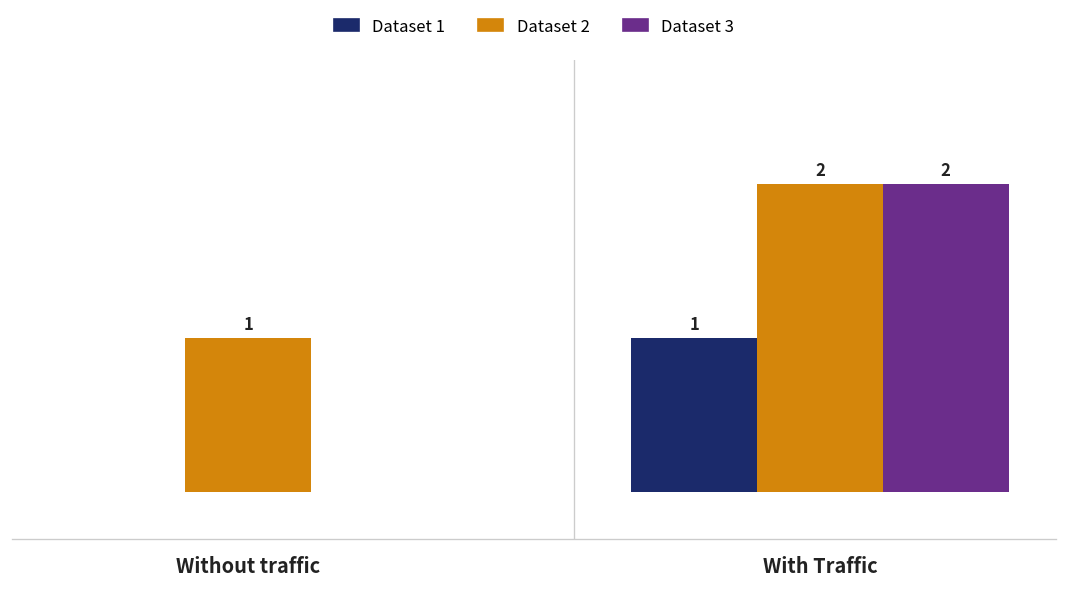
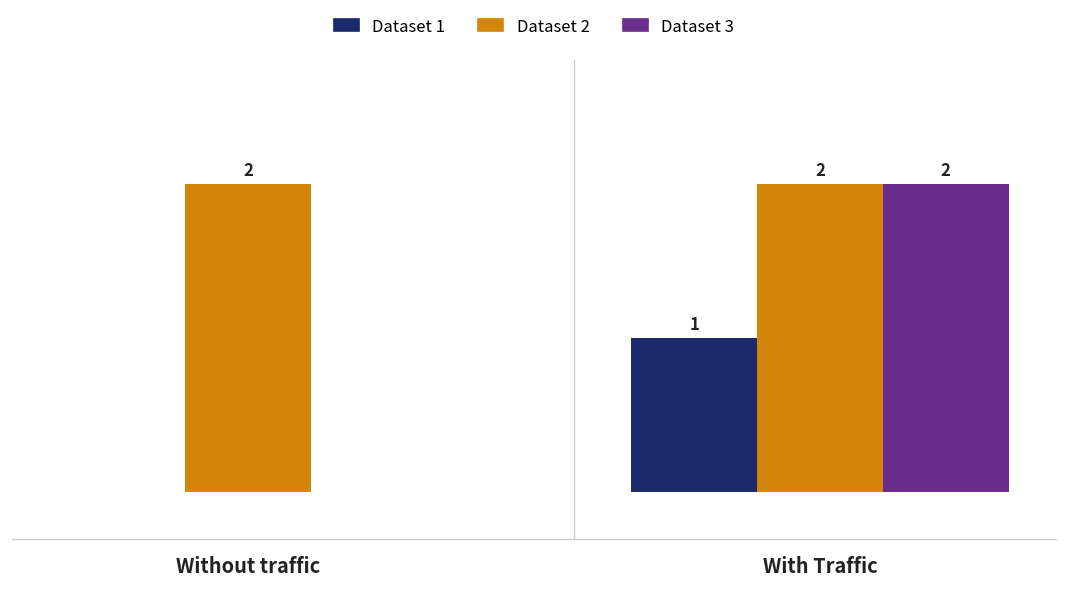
  {
    "Dataset 1": {
      "With Traffic": 1
    },
    "Dataset 2": {
-     "Without traffic": 1,
+     "Without traffic": 2,
      "With Traffic": 2
    },
    "Dataset 3": {
      "With Traffic": 2
    }
  }
